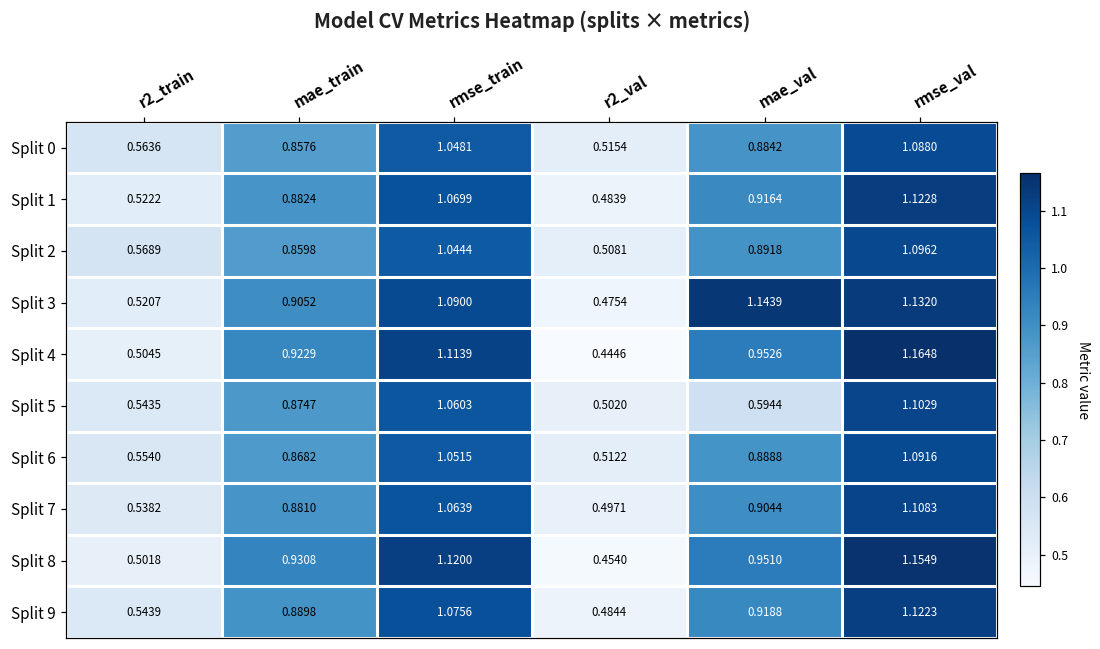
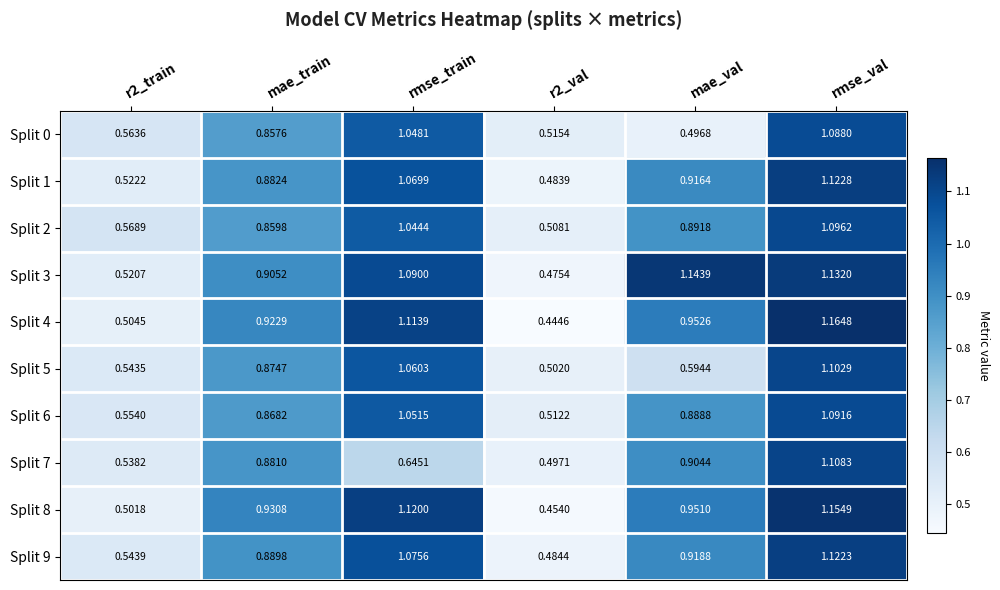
  {
    "Split 0": {
      "r2_train": 0.5636,
      "mae_train": 0.8576,
      "rmse_train": 1.0481,
      "r2_val": 0.5154,
-     "mae_val": 0.8842,
+     "mae_val": 0.4968,
      "rmse_val": 1.0880
    },
    "Split 1": {
      "r2_train": 0.5222,
      "mae_train": 0.8824,
      "rmse_train": 1.0699,
      "r2_val": 0.4839,
      "mae_val": 0.9164,
      "rmse_val": 1.1228
    },
    "Split 2": {
      "r2_train": 0.5689,
      "mae_train": 0.8598,
      "rmse_train": 1.0444,
      "r2_val": 0.5081,
      "mae_val": 0.8918,
      "rmse_val": 1.0962
    },
    "Split 3": {
      "r2_train": 0.5207,
      "mae_train": 0.9052,
      "rmse_train": 1.0900,
      "r2_val": 0.4754,
      "mae_val": 1.1439,
      "rmse_val": 1.1320
    },
    "Split 4": {
      "r2_train": 0.5045,
      "mae_train": 0.9229,
      "rmse_train": 1.1139,
      "r2_val": 0.4446,
      "mae_val": 0.9526,
      "rmse_val": 1.1648
    },
    "Split 5": {
      "r2_train": 0.5435,
      "mae_train": 0.8747,
      "rmse_train": 1.0603,
      "r2_val": 0.5020,
      "mae_val": 0.5944,
      "rmse_val": 1.1029
    },
    "Split 6": {
      "r2_train": 0.5540,
      "mae_train": 0.8682,
      "rmse_train": 1.0515,
      "r2_val": 0.5122,
      "mae_val": 0.8888,
      "rmse_val": 1.0916
    },
    "Split 7": {
      "r2_train": 0.5382,
      "mae_train": 0.8810,
-     "rmse_train": 1.0639,
+     "rmse_train": 0.6451,
      "r2_val": 0.4971,
      "mae_val": 0.9044,
      "rmse_val": 1.1083
    },
    "Split 8": {
      "r2_train": 0.5018,
      "mae_train": 0.9308,
      "rmse_train": 1.1200,
      "r2_val": 0.4540,
      "mae_val": 0.9510,
      "rmse_val": 1.1549
    },
    "Split 9": {
      "r2_train": 0.5439,
      "mae_train": 0.8898,
      "rmse_train": 1.0756,
      "r2_val": 0.4844,
      "mae_val": 0.9188,
      "rmse_val": 1.1223
    }
  }
